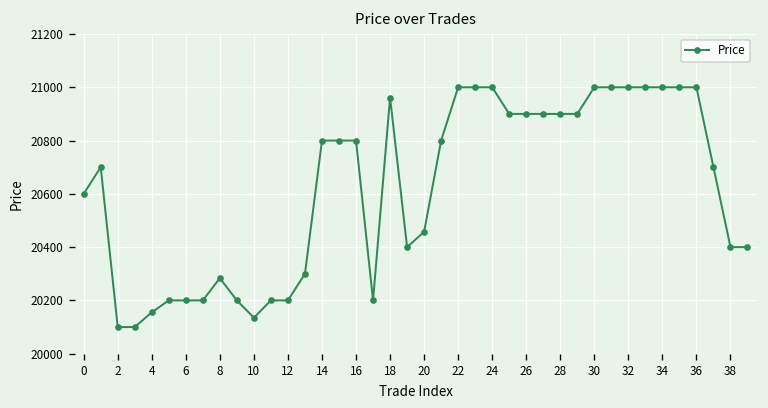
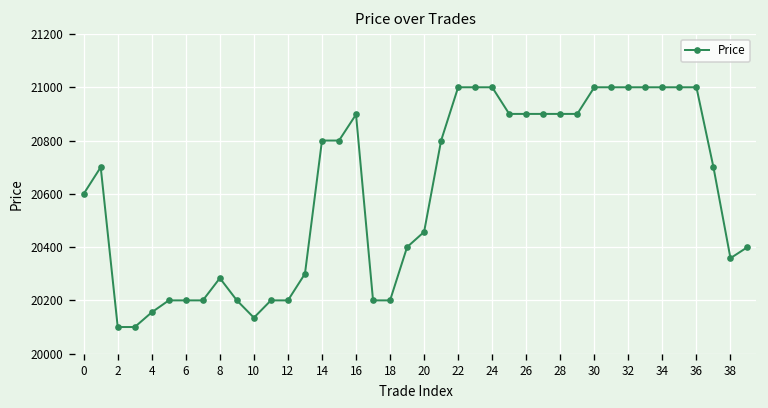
  {
    "0": 20600,
    "2": 20100,
    "4": 20160,
    "6": 20200,
    "8": 20280,
    "10": 20140,
    "12": 20200,
    "14": 20800,
-   "16": 20800,
-   "18": 20960,
+   "16": 20900,
+   "18": 20200,
    "20": 20460,
    "22": 21000,
    "24": 21000,
    "26": 20900,
    "28": 20900,
    "30": 21000,
    "32": 21000,
    "34": 21000,
    "36": 21000,
-   "38": 20400
+   "38": 20360
  }
